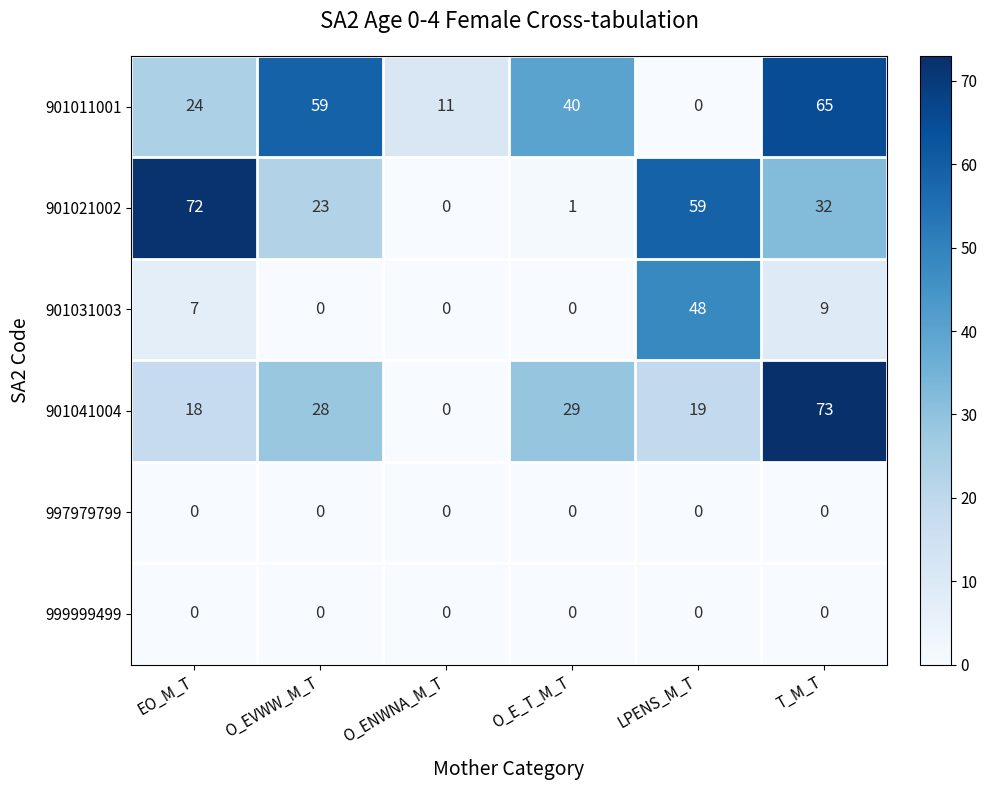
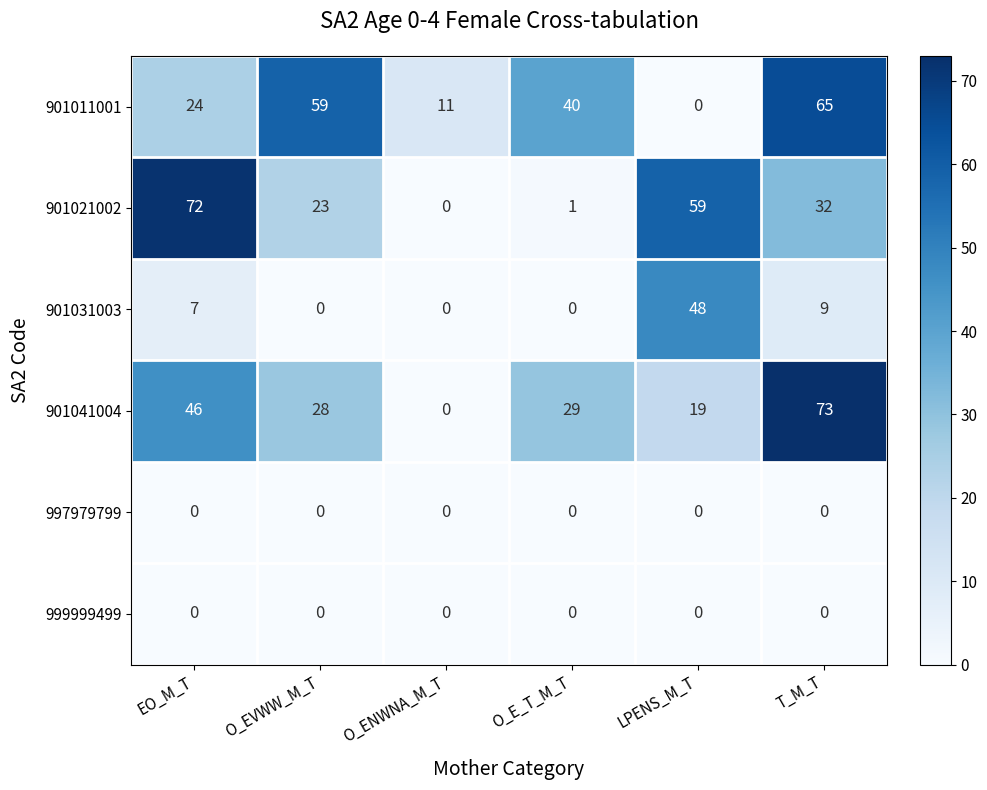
  {
    "901011001": {
      "EO_M_T": 24,
      "O_EVWW_M_T": 59,
      "O_ENWNA_M_T": 11,
      "O_E_T_M_T": 40,
      "LPENS_M_T": 0,
      "T_M_T": 65
    },
    "901021002": {
      "EO_M_T": 72,
      "O_EVWW_M_T": 23,
      "O_ENWNA_M_T": 0,
      "O_E_T_M_T": 1,
      "LPENS_M_T": 59,
      "T_M_T": 32
    },
    "901031003": {
      "EO_M_T": 7,
      "O_EVWW_M_T": 0,
      "O_ENWNA_M_T": 0,
      "O_E_T_M_T": 0,
      "LPENS_M_T": 48,
      "T_M_T": 9
    },
    "901041004": {
-     "EO_M_T": 18,
+     "EO_M_T": 46,
      "O_EVWW_M_T": 28,
      "O_ENWNA_M_T": 0,
      "O_E_T_M_T": 29,
      "LPENS_M_T": 19,
      "T_M_T": 73
    },
    "997979799": {
      "EO_M_T": 0,
      "O_EVWW_M_T": 0,
      "O_ENWNA_M_T": 0,
      "O_E_T_M_T": 0,
      "LPENS_M_T": 0,
      "T_M_T": 0
    },
    "999999499": {
      "EO_M_T": 0,
      "O_EVWW_M_T": 0,
      "O_ENWNA_M_T": 0,
      "O_E_T_M_T": 0,
      "LPENS_M_T": 0,
      "T_M_T": 0
    }
  }
